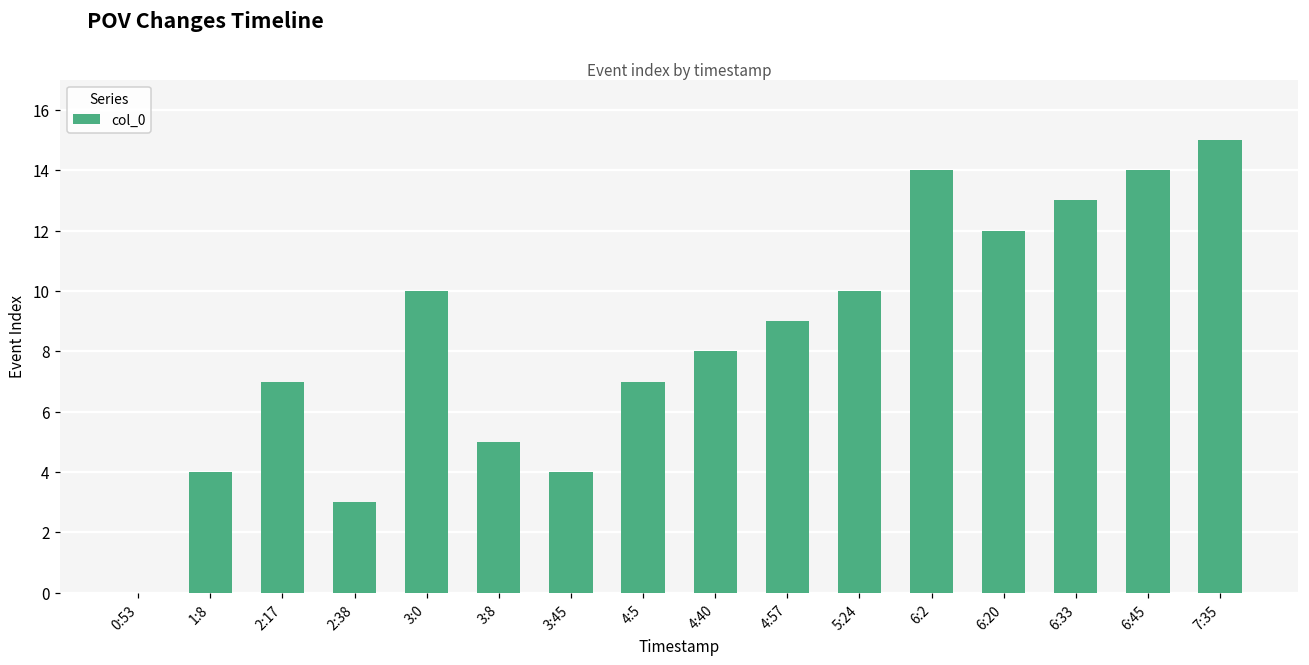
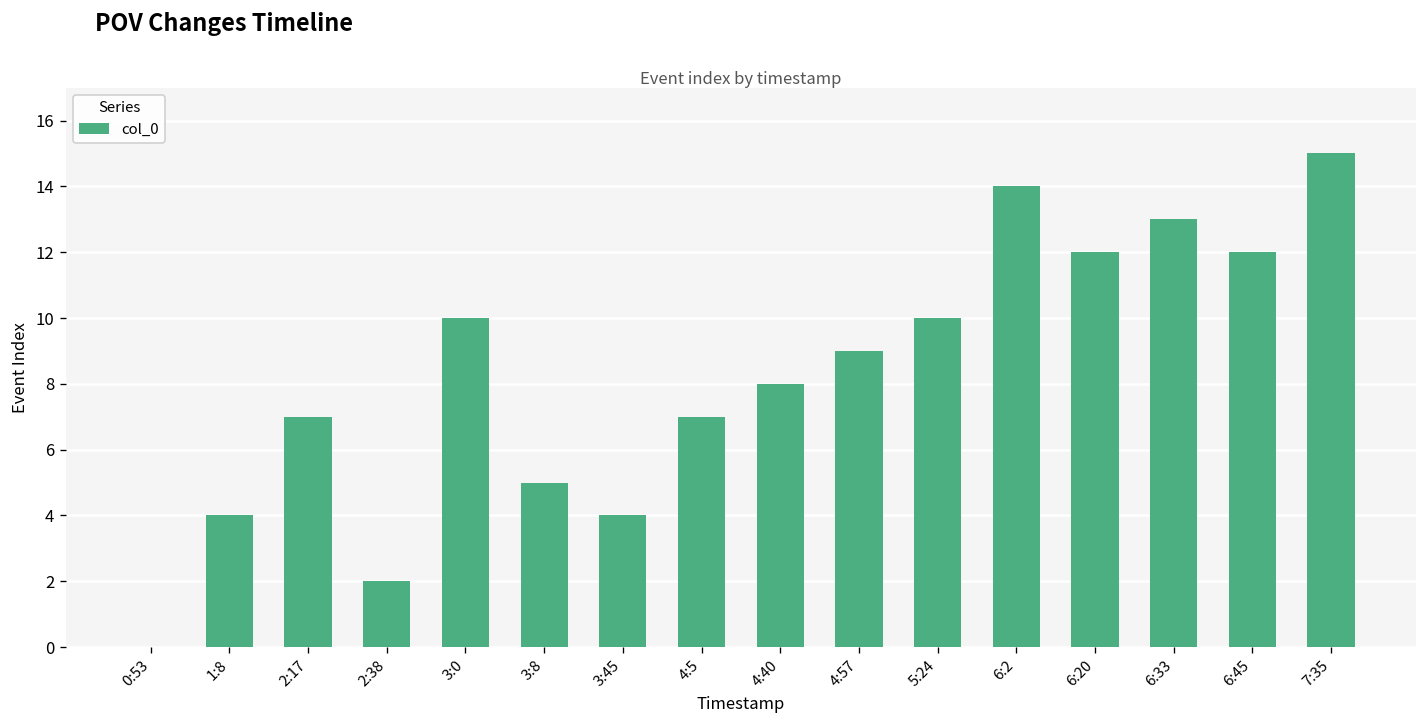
  {
    "0:53": 0,
    "1:8": 4,
    "2:17": 7,
-   "2:38": 3,
+   "2:38": 2,
    "3:0": 10,
    "3:8": 5,
    "3:45": 4,
    "4:5": 7,
    "4:40": 8,
    "4:57": 9,
    "5:24": 10,
    "6:2": 14,
    "6:20": 12,
    "6:33": 13,
-   "6:45": 14,
+   "6:45": 12,
    "7:35": 15
  }
